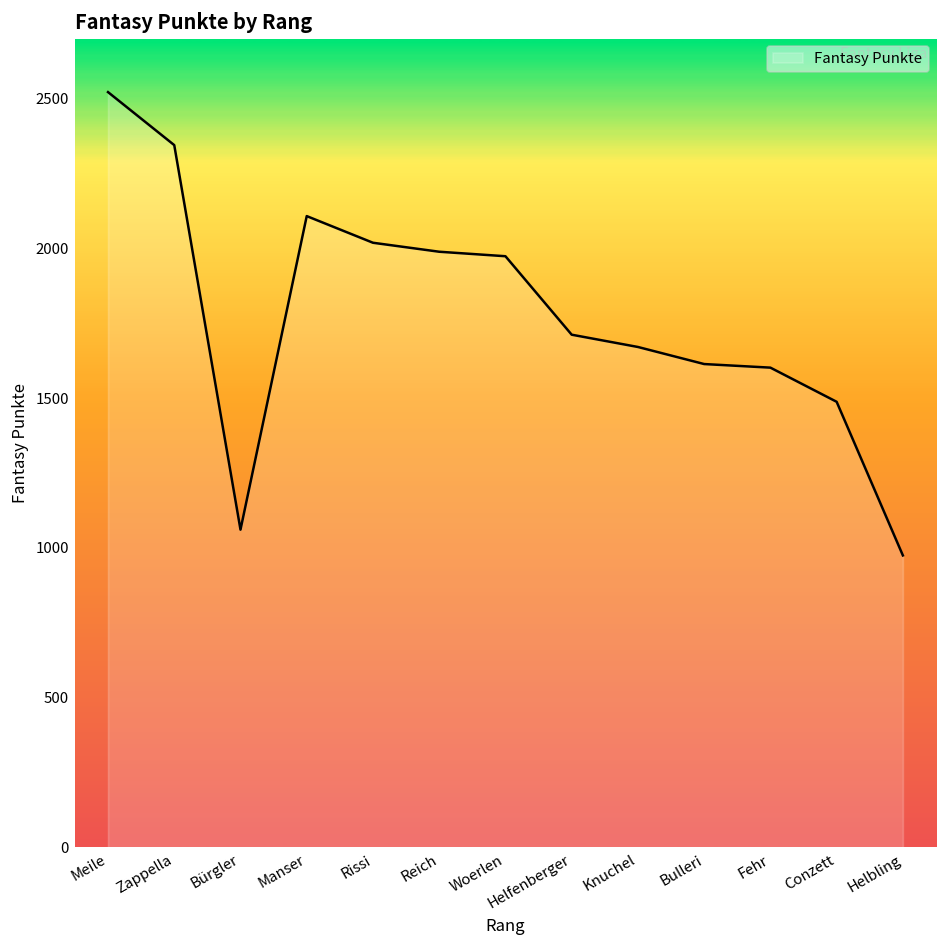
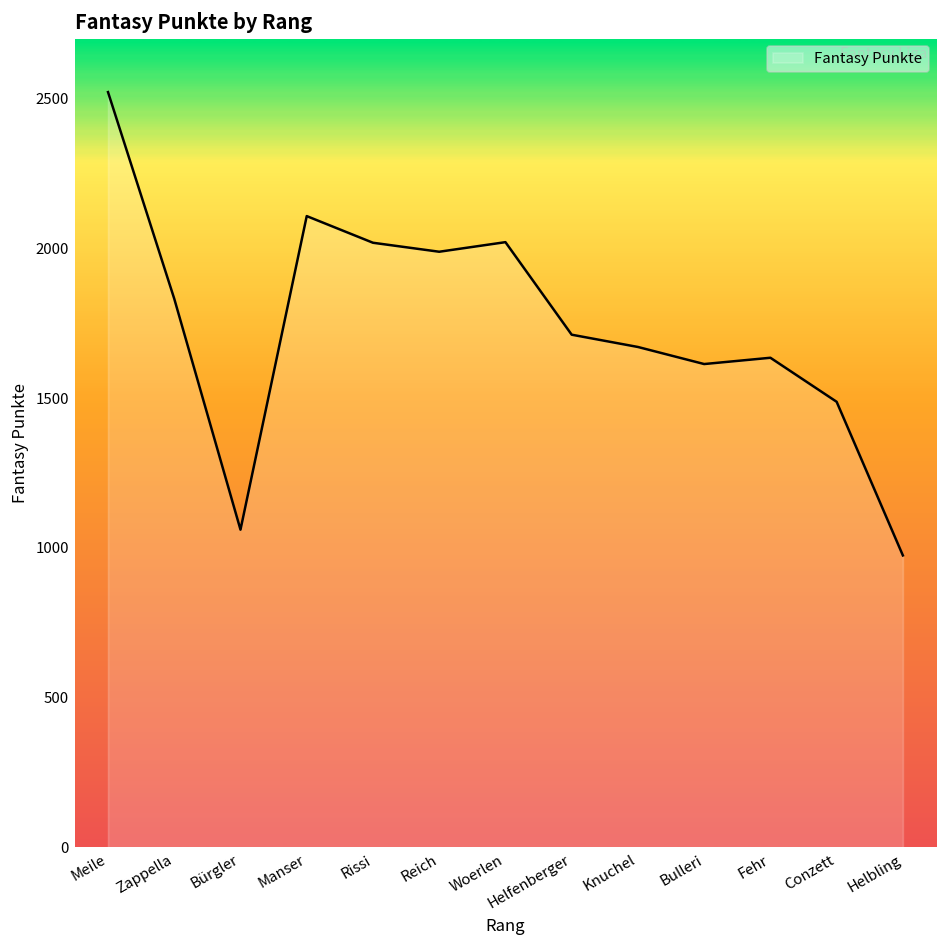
  {
    "Meile": 2520,
-   "Zappella": 2350,
+   "Zappella": 1830,
    "Bürgler": 1060,
    "Manser": 2110,
    "Rissi": 2020,
    "Reich": 1990,
-   "Woerlen": 1970,
+   "Woerlen": 2020,
    "Helfenberger": 1710,
    "Knuchel": 1670,
    "Bulleri": 1610,
-   "Fehr": 1600,
+   "Fehr": 1640,
    "Conzett": 1490,
    "Helbling": 980
  }
